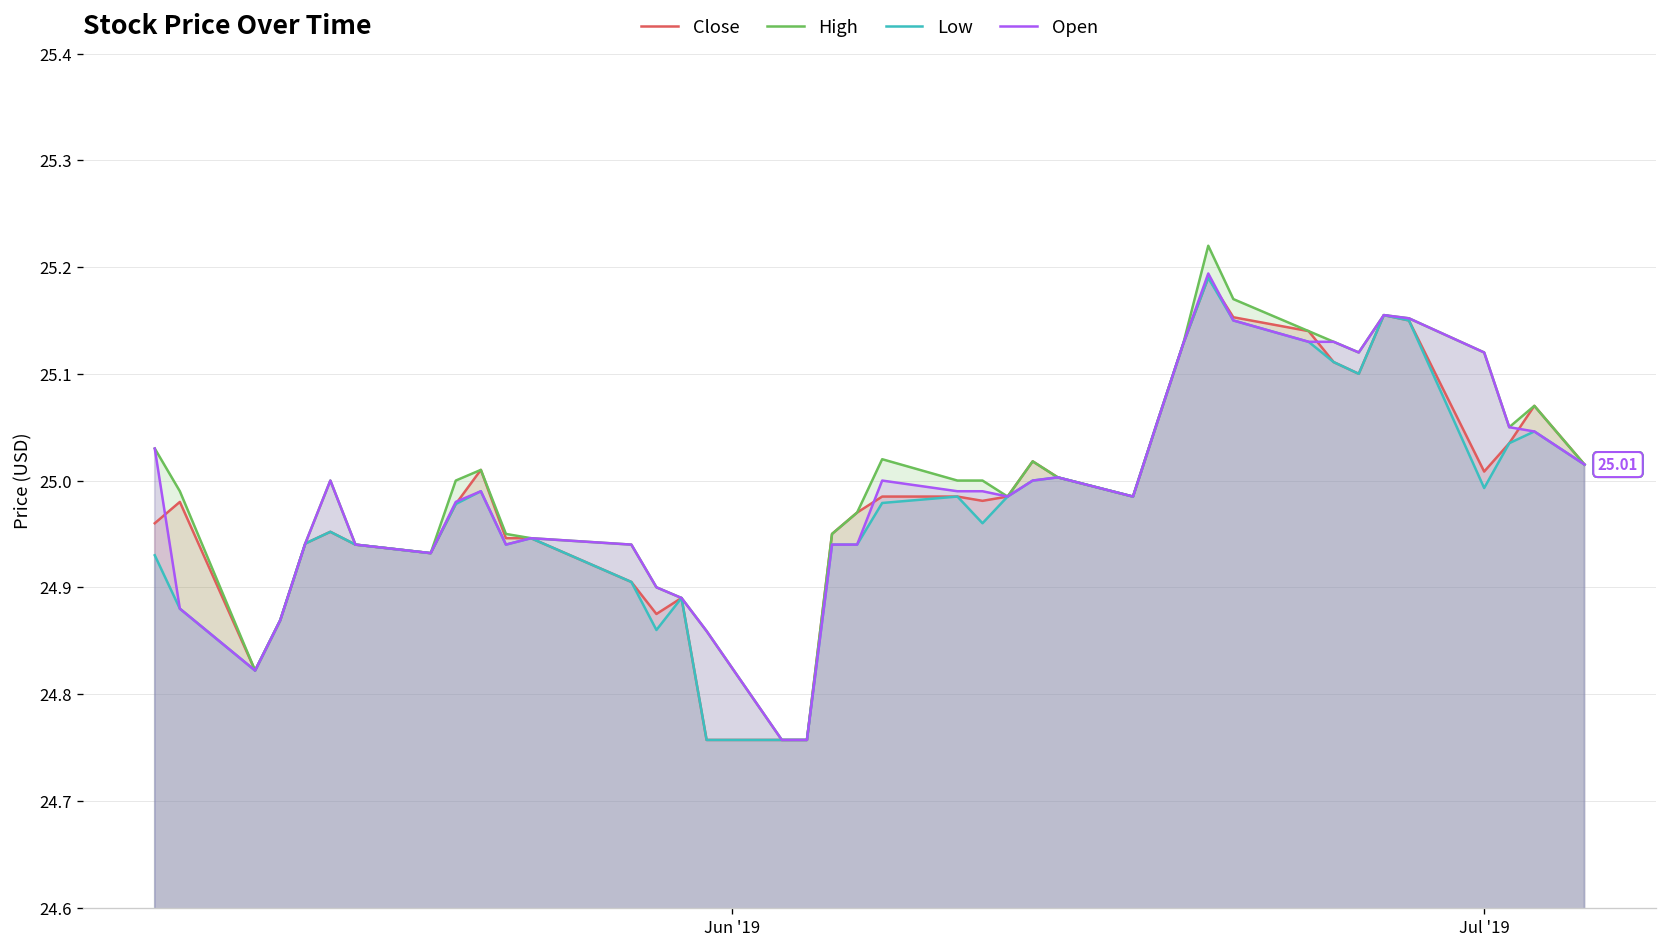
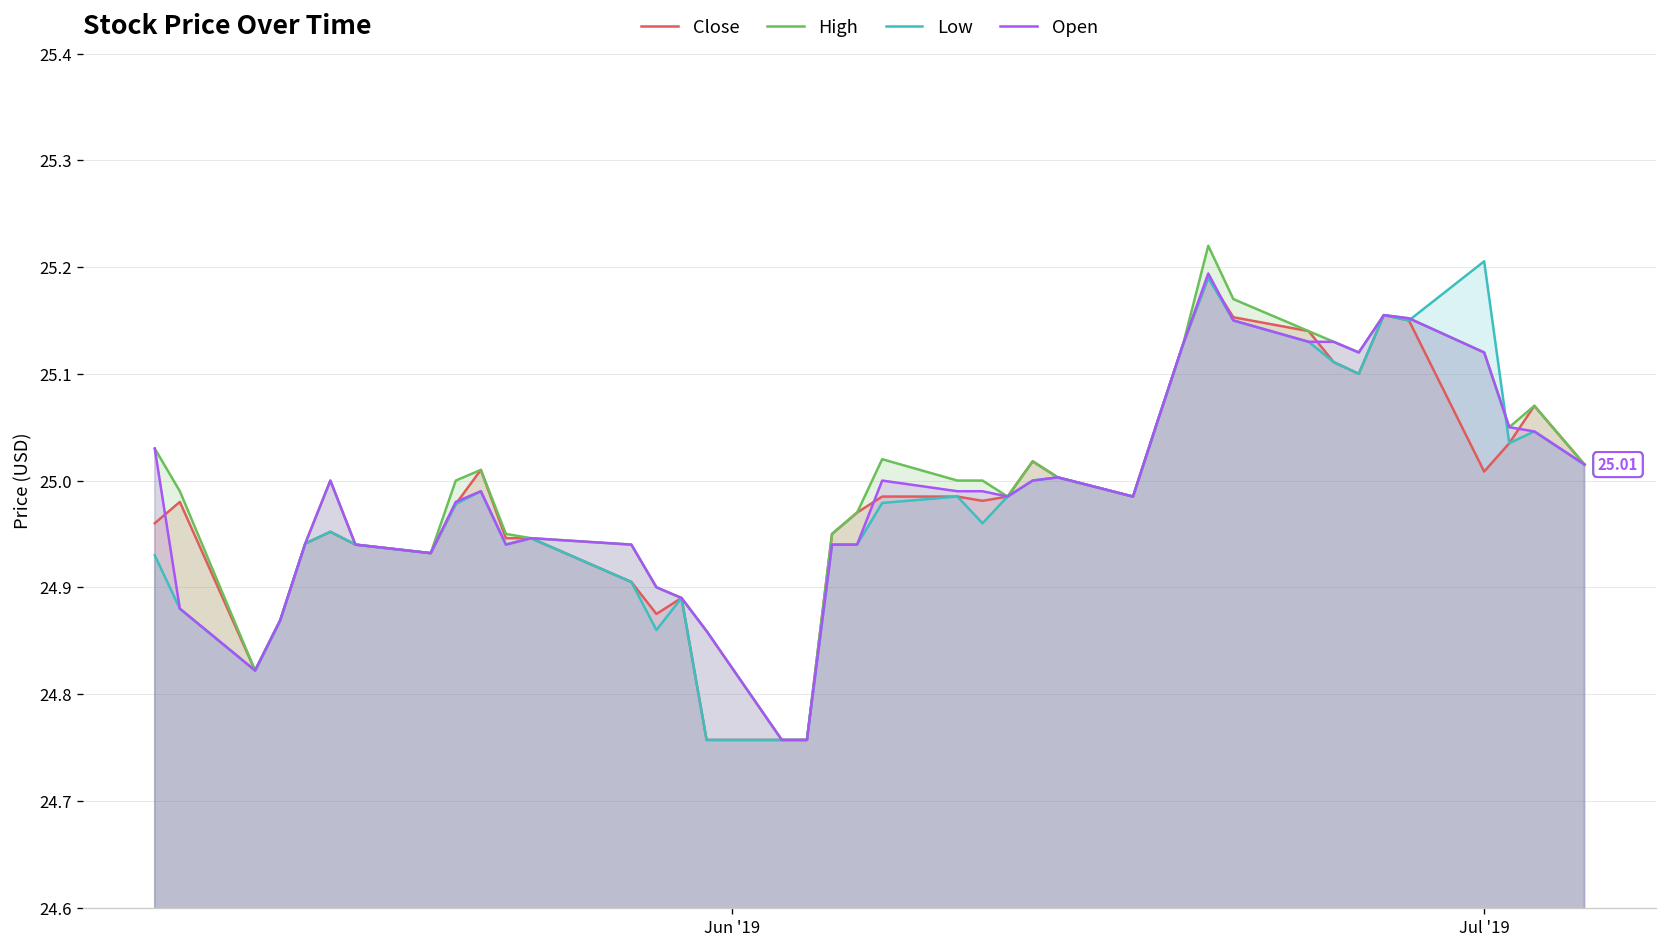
  {
    "Close": {
      "Jul '19": 25.01
    },
    "Low": {
-     "Jul '19": 24.99
+     "Jul '19": 25.21
    }
  }
